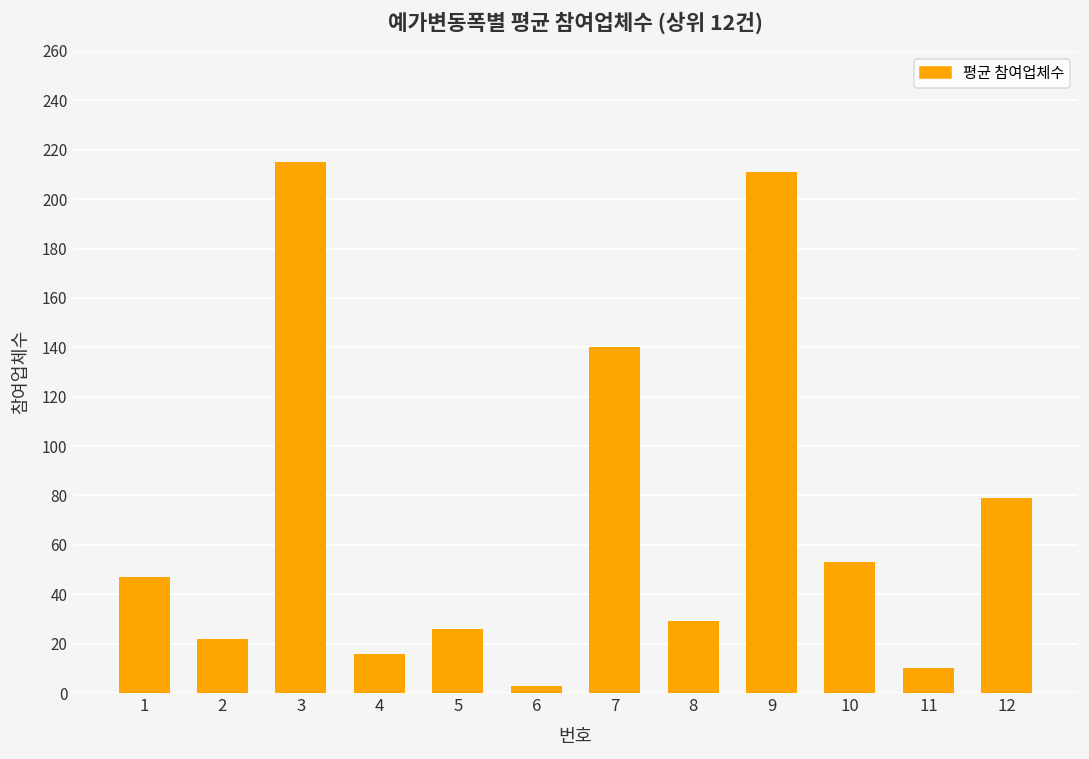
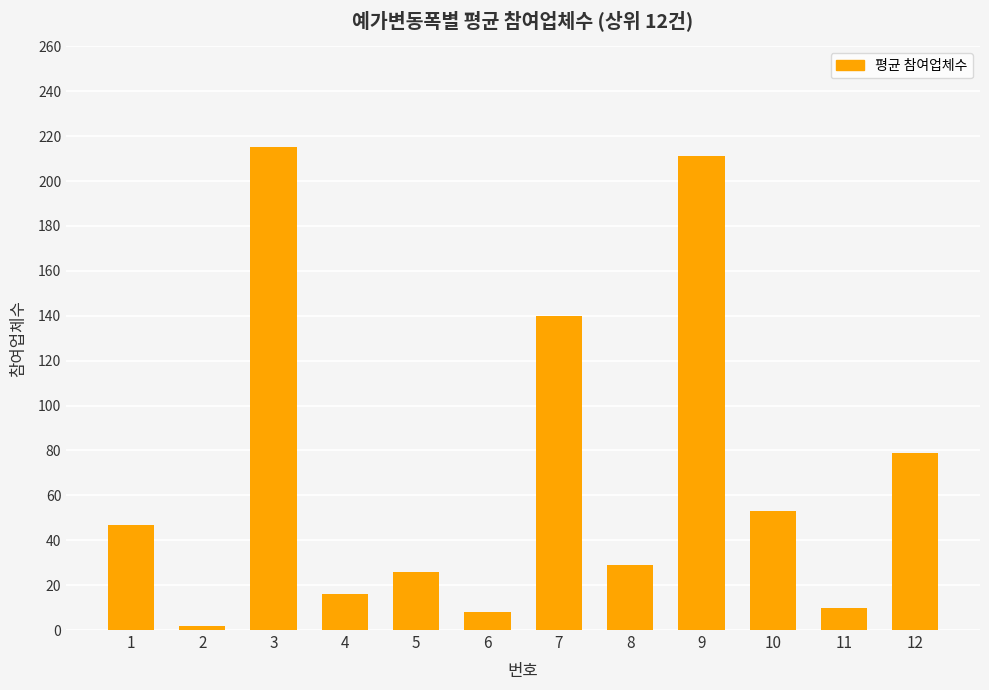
  {
    "1": 47,
-   "2": 22,
+   "2": 2,
    "3": 215,
    "4": 16,
    "5": 26,
-   "6": 3,
+   "6": 8,
    "7": 140,
    "8": 29,
    "9": 211,
    "10": 53,
    "11": 10,
    "12": 79
  }
